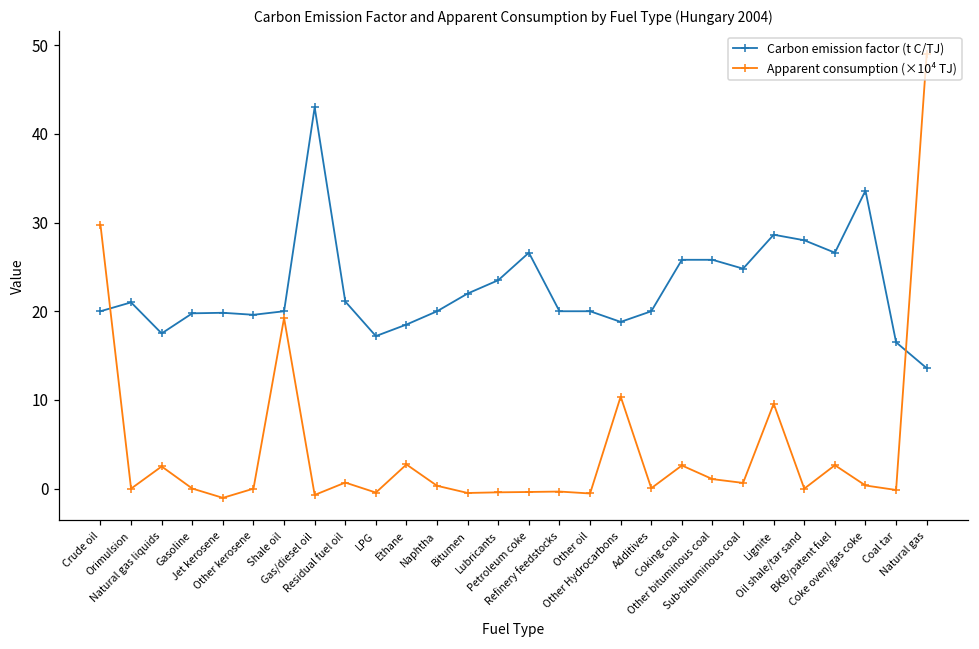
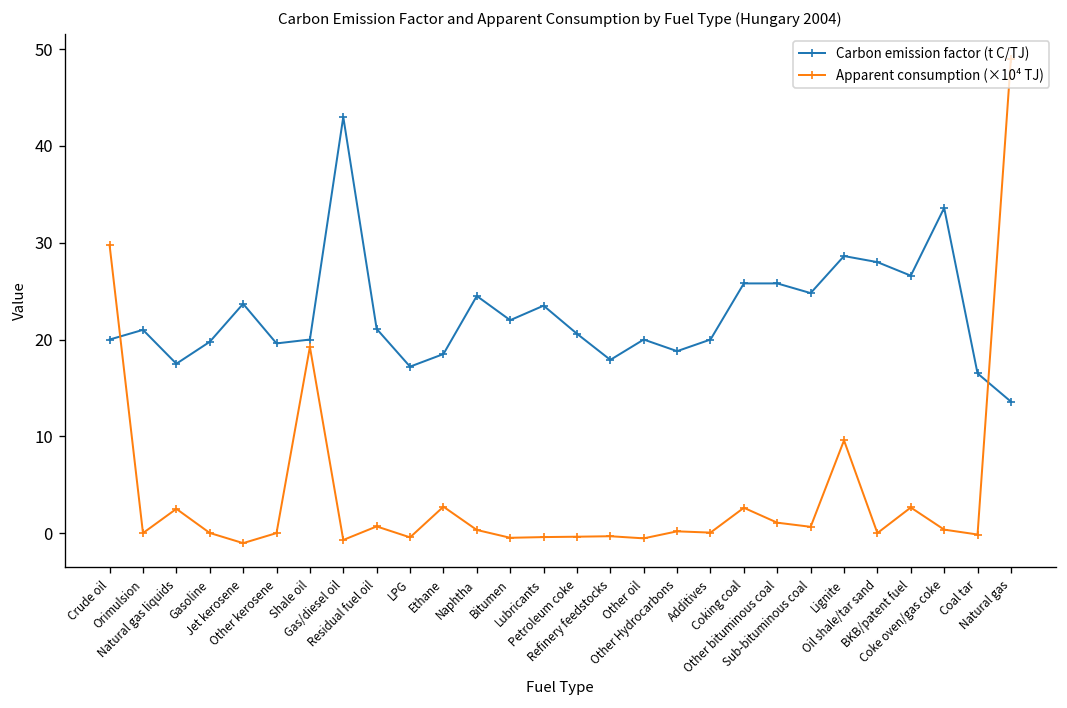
  {
    "Carbon emission factor (t C/TJ)": {
      "Crude oil": 20,
      "Orimulsion": 21,
      "Natural gas liquids": 18,
      "Gasoline": 20,
-     "Jet kerosene": 20,
+     "Jet kerosene": 24,
      "Other kerosene": 20,
      "Shale oil": 20,
      "Gas/diesel oil": 43,
      "Residual fuel oil": 21,
      "LPG": 17,
      "Ethane": 19,
-     "Naphtha": 20,
+     "Naphtha": 25,
      "Bitumen": 22,
      "Lubricants": 24,
-     "Petroleum coke": 27,
-     "Refinery feedstocks": 20,
+     "Petroleum coke": 21,
+     "Refinery feedstocks": 18,
      "Other oil": 20,
      "Other Hydrocarbons": 19,
      "Additives": 20,
      "Coking coal": 26,
      "Other bituminous coal": 26,
      "Sub-bituminous coal": 25,
      "Lignite": 29,
      "Oil shale/tar sand": 28,
      "BKB/patent fuel": 27,
      "Coke oven/gas coke": 34,
      "Coal tar": 17,
      "Natural gas": 14
    },
    "Apparent consumption (×10⁴ TJ)": {
      "Crude oil": 30,
      "Orimulsion": 0,
      "Natural gas liquids": 3,
      "Gasoline": 0,
      "Jet kerosene": -1,
      "Other kerosene": 0,
      "Shale oil": 19,
      "Gas/diesel oil": -1,
      "Residual fuel oil": 1,
      "LPG": 0,
      "Ethane": 3,
      "Naphtha": 0,
      "Bitumen": 0,
      "Lubricants": 0,
      "Petroleum coke": 0,
      "Refinery feedstocks": 0,
      "Other oil": -1,
-     "Other Hydrocarbons": 10,
+     "Other Hydrocarbons": 0,
      "Additives": 0,
      "Coking coal": 3,
      "Other bituminous coal": 1,
      "Sub-bituminous coal": 1,
      "Lignite": 10,
      "Oil shale/tar sand": 0,
      "BKB/patent fuel": 3,
      "Coke oven/gas coke": 0,
      "Coal tar": 0
    }
  }
